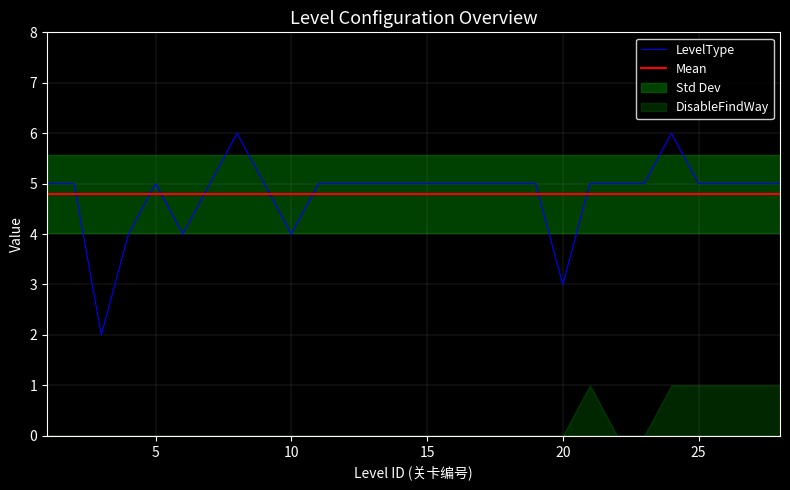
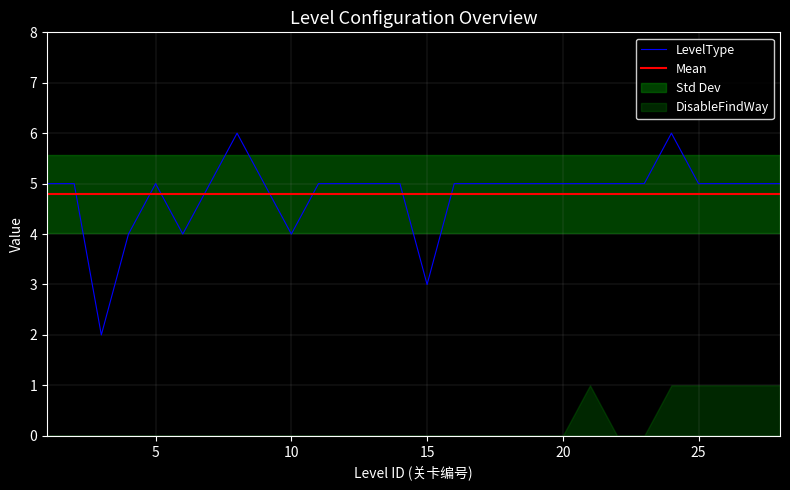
  {
    "LevelType": {
      "5": 5,
      "10": 4,
-     "15": 5,
-     "20": 3,
+     "15": 3,
+     "20": 5,
      "25": 5
    }
  }
